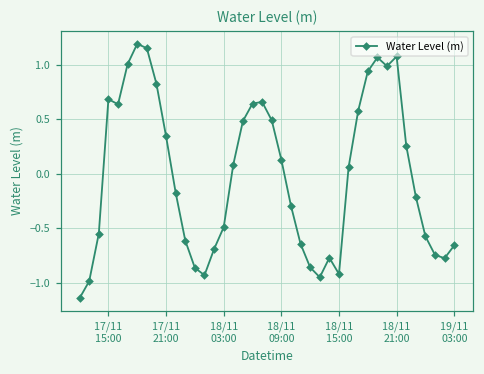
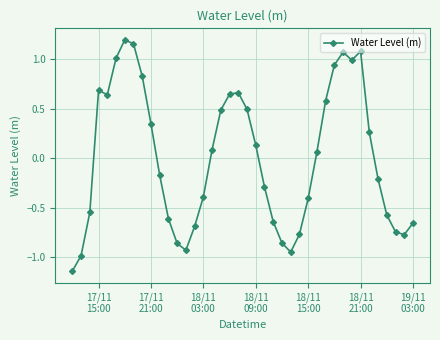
  {
    "17/11 15:00": 0.7,
    "17/11 21:00": 0.3,
-   "18/11 03:00": -0.5,
+   "18/11 03:00": -0.4,
    "18/11 09:00": 0.1,
-   "18/11 15:00": -0.9,
+   "18/11 15:00": -0.4,
    "19/11 03:00": -0.7
  }
